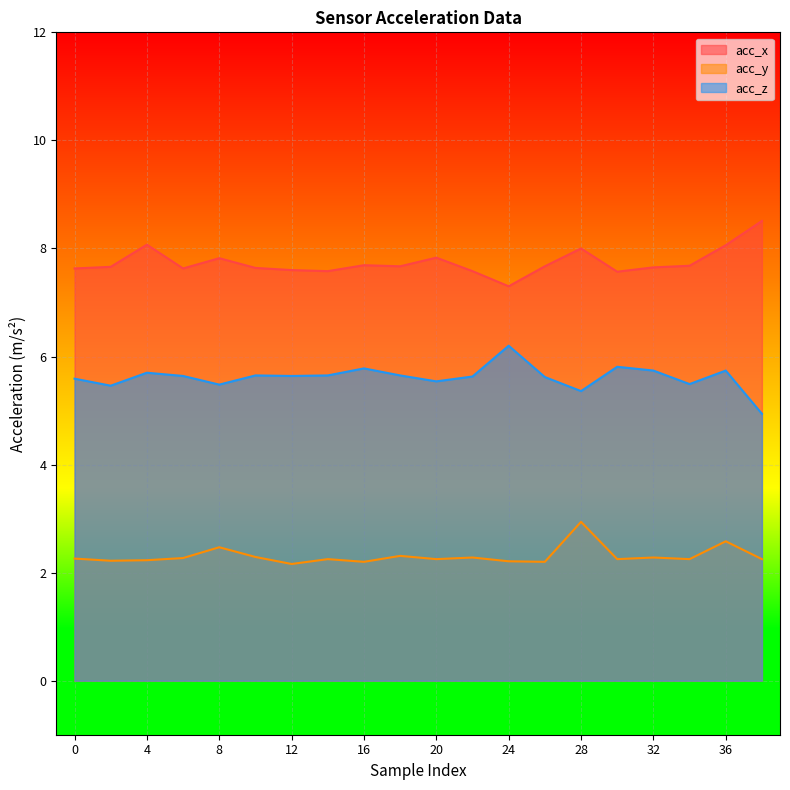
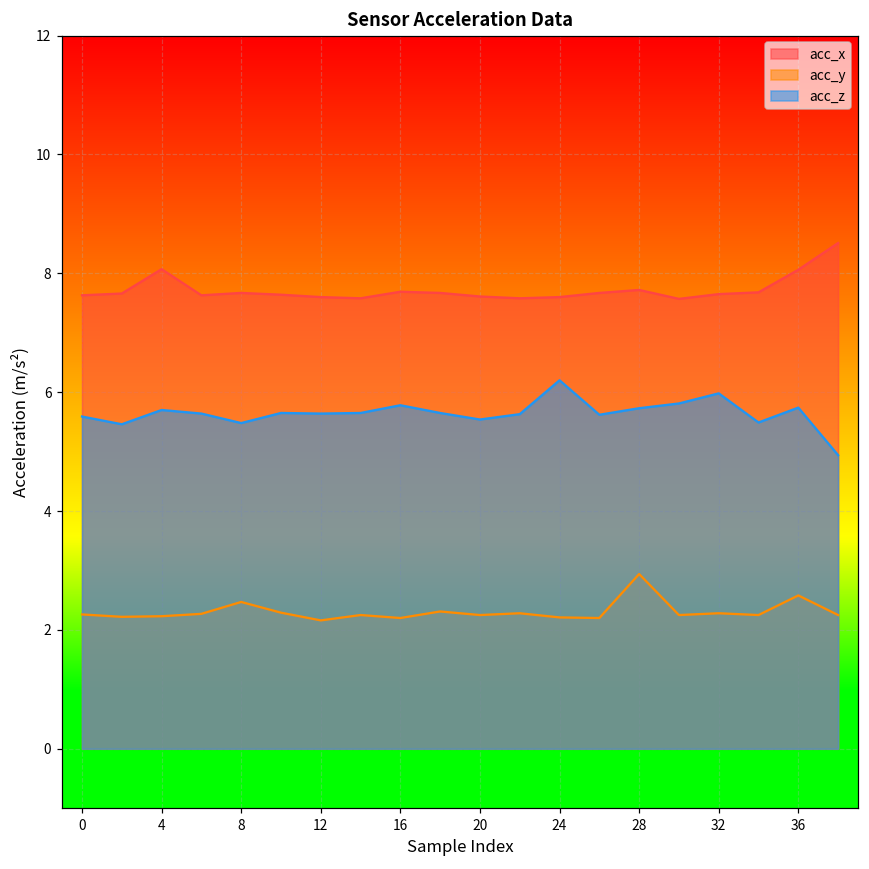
  {
    "acc_x": {
      "0": 7.6,
      "4": 8.1,
-     "8": 7.8,
+     "8": 7.7,
      "12": 7.6,
      "16": 7.7,
-     "20": 7.8,
-     "24": 7.3,
-     "28": 8.0,
+     "20": 7.6,
+     "24": 7.6,
+     "28": 7.7,
      "32": 7.7,
      "36": 8.1
    },
    "acc_y": {
      "0": 2.3,
      "4": 2.2,
      "8": 2.5,
      "12": 2.2,
      "16": 2.2,
      "20": 2.3,
      "24": 2.2,
      "28": 2.9,
      "32": 2.3,
      "36": 2.6
    },
    "acc_z": {
      "0": 5.6,
      "4": 5.7,
      "8": 5.5,
      "12": 5.6,
      "16": 5.8,
      "20": 5.5,
      "24": 6.2,
-     "28": 5.4,
-     "32": 5.7,
+     "28": 5.7,
+     "32": 6.0,
      "36": 5.7
    }
  }
